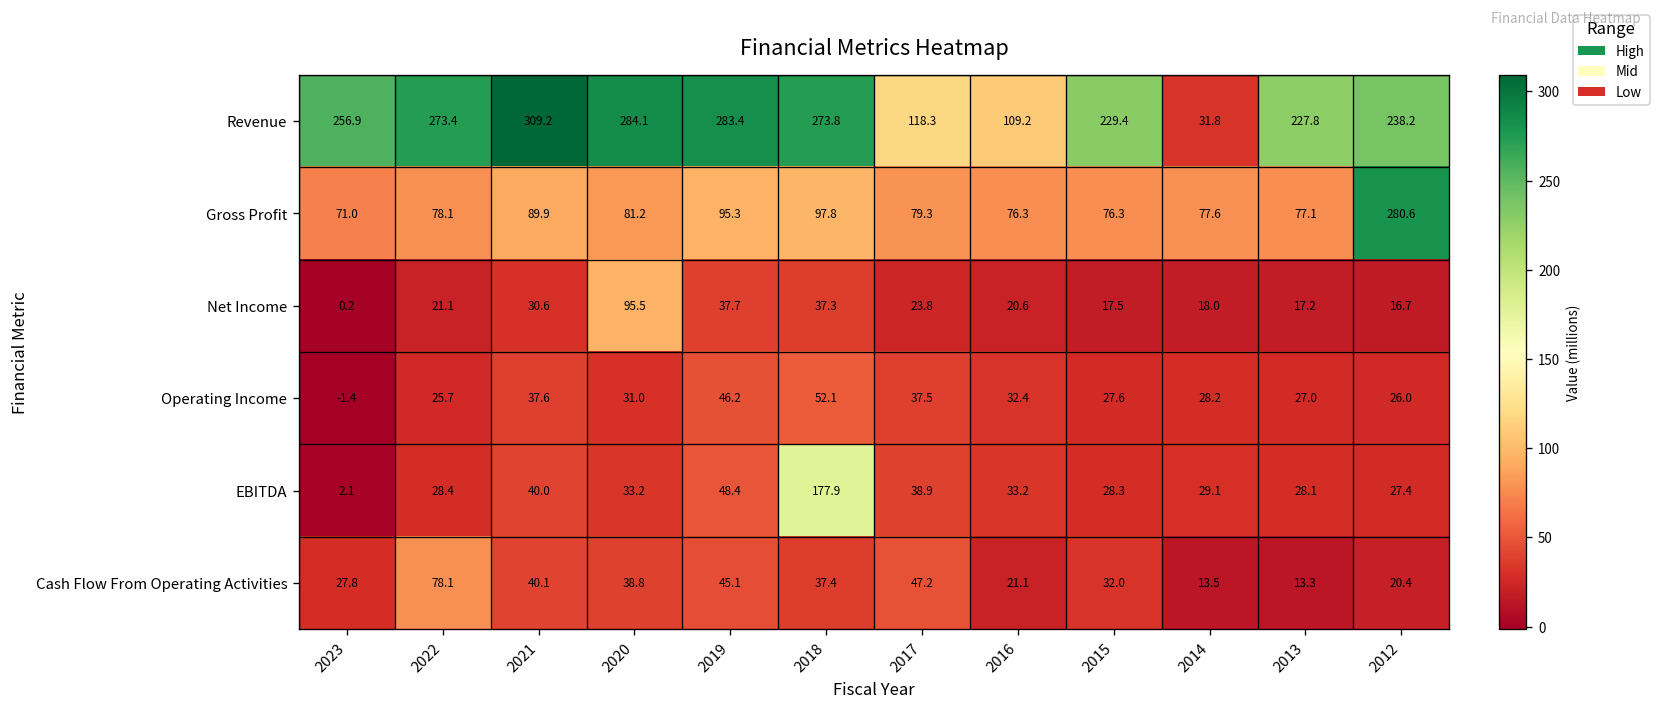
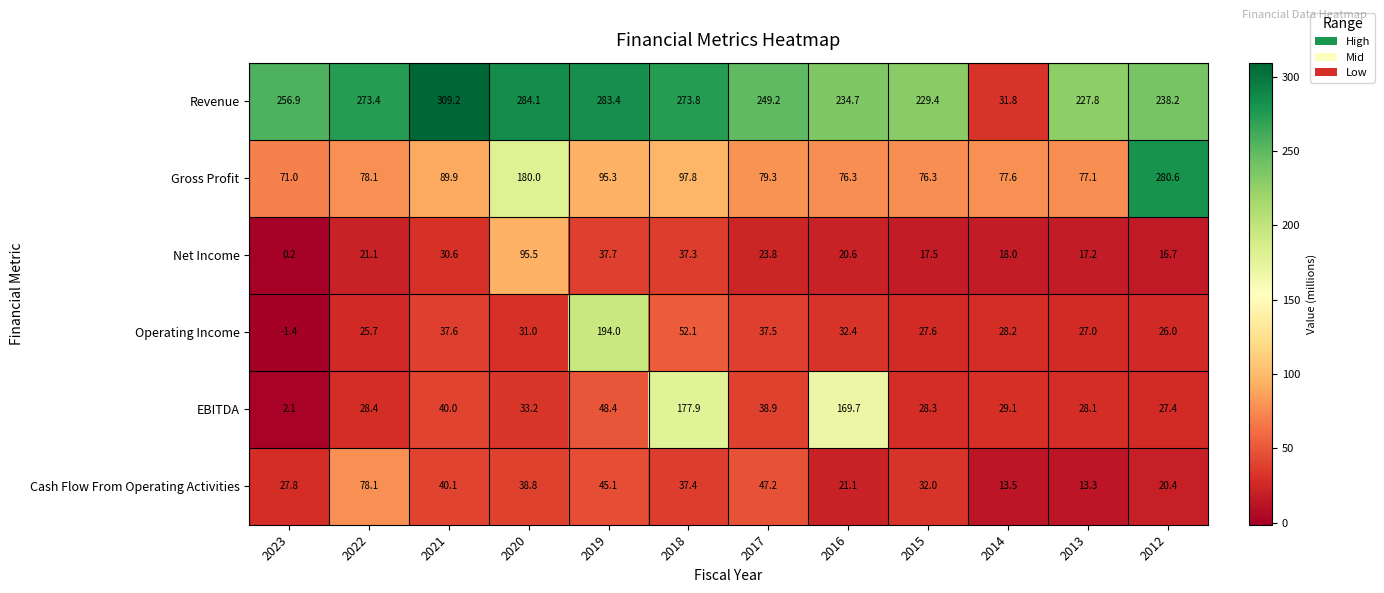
  {
    "Revenue": {
      "2023": 256.9,
      "2022": 273.4,
      "2021": 309.2,
      "2020": 284.1,
      "2019": 283.4,
      "2018": 273.8,
-     "2017": 118.3,
-     "2016": 109.2,
+     "2017": 249.2,
+     "2016": 234.7,
      "2015": 229.4,
      "2014": 31.8,
      "2013": 227.8,
      "2012": 238.2
    },
    "Gross Profit": {
      "2023": 71.0,
      "2022": 78.1,
      "2021": 89.9,
-     "2020": 81.2,
+     "2020": 180.0,
      "2019": 95.3,
      "2018": 97.8,
      "2017": 79.3,
      "2016": 76.3,
      "2015": 76.3,
      "2014": 77.6,
      "2013": 77.1,
      "2012": 280.6
    },
    "Net Income": {
      "2023": 0.2,
      "2022": 21.1,
      "2021": 30.6,
      "2020": 95.5,
      "2019": 37.7,
      "2018": 37.3,
      "2017": 23.8,
      "2016": 20.6,
      "2015": 17.5,
      "2014": 18.0,
      "2013": 17.2,
      "2012": 16.7
    },
    "Operating Income": {
      "2023": -1.4,
      "2022": 25.7,
      "2021": 37.6,
      "2020": 31.0,
-     "2019": 46.2,
+     "2019": 194.0,
      "2018": 52.1,
      "2017": 37.5,
      "2016": 32.4,
      "2015": 27.6,
      "2014": 28.2,
      "2013": 27.0,
      "2012": 26.0
    },
    "EBITDA": {
      "2023": 2.1,
      "2022": 28.4,
      "2021": 40.0,
      "2020": 33.2,
      "2019": 48.4,
      "2018": 177.9,
      "2017": 38.9,
-     "2016": 33.2,
+     "2016": 169.7,
      "2015": 28.3,
      "2014": 29.1,
      "2013": 28.1,
      "2012": 27.4
    },
    "Cash Flow From Operating Activities": {
      "2023": 27.8,
      "2022": 78.1,
      "2021": 40.1,
      "2020": 38.8,
      "2019": 45.1,
      "2018": 37.4,
      "2017": 47.2,
      "2016": 21.1,
      "2015": 32.0,
      "2014": 13.5,
      "2013": 13.3,
      "2012": 20.4
    }
  }
